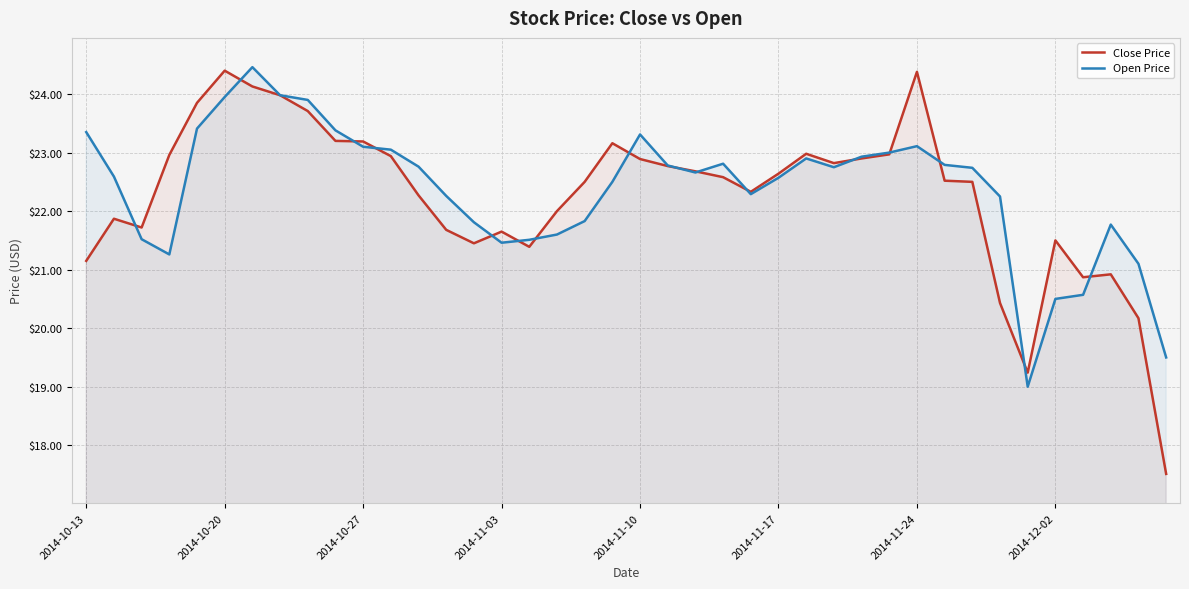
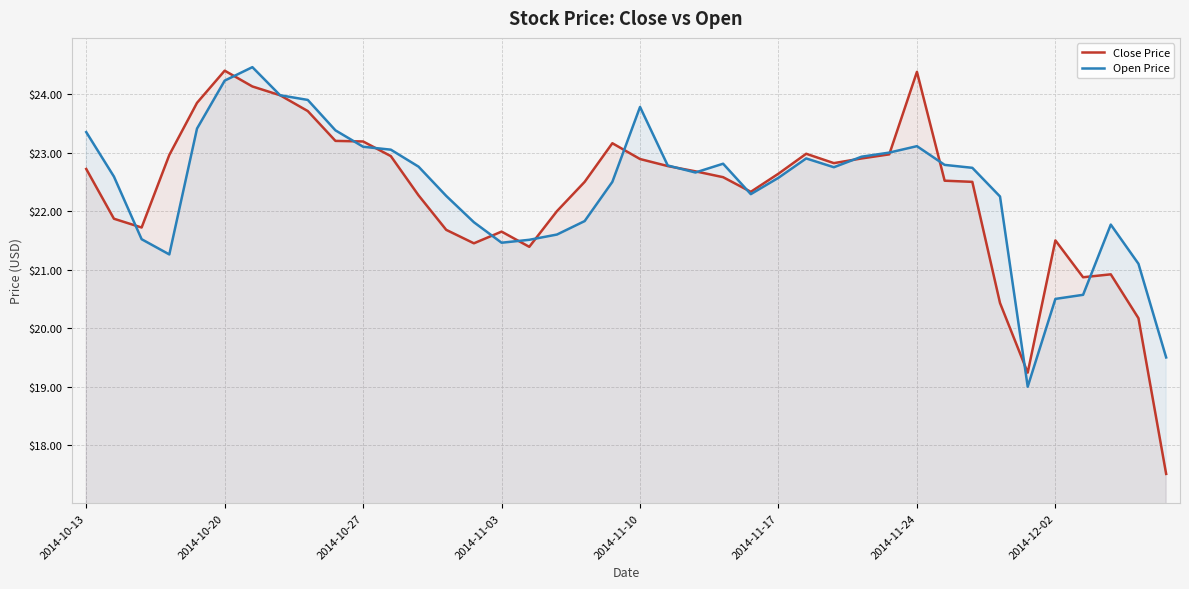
  {
    "Close Price": {
-     "2014-10-13": "$21.2",
+     "2014-10-13": "$22.7",
      "2014-10-20": "$24.4",
      "2014-10-27": "$23.2",
      "2014-11-03": "$21.7",
      "2014-11-10": "$22.9",
      "2014-11-17": "$22.6",
      "2014-11-24": "$24.4",
      "2014-12-02": "$21.5"
    },
    "Open Price": {
      "2014-10-13": "$23.4",
-     "2014-10-20": "$24.0",
+     "2014-10-20": "$24.2",
      "2014-10-27": "$23.1",
      "2014-11-03": "$21.5",
-     "2014-11-10": "$23.3",
+     "2014-11-10": "$23.8",
      "2014-11-17": "$22.6",
      "2014-11-24": "$23.1",
      "2014-12-02": "$20.5"
    }
  }
